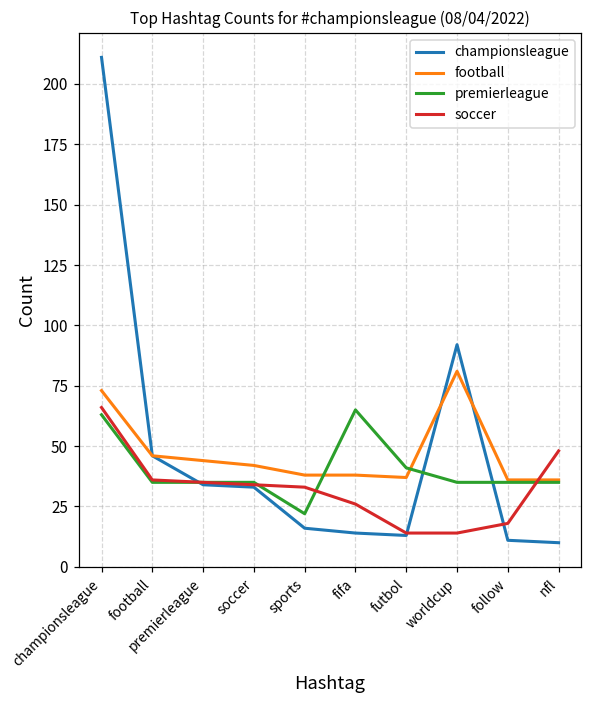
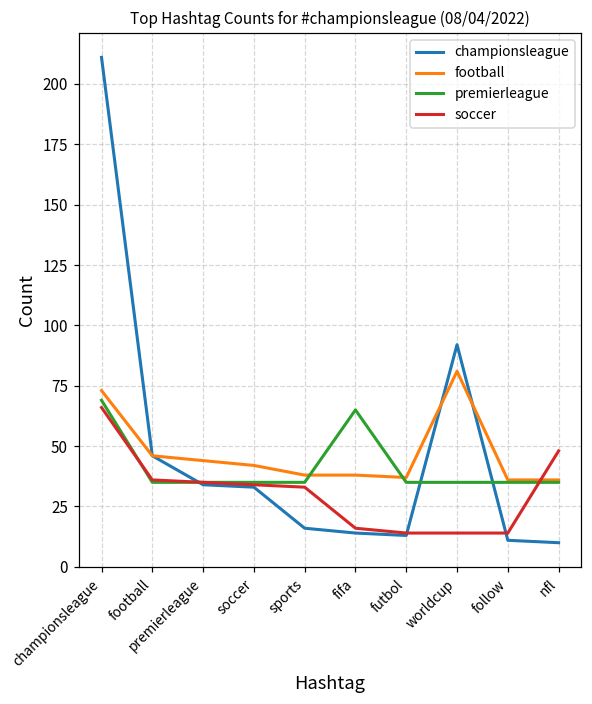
  {
    "championsleague": {
      "championsleague": 211,
      "sports": 16,
      "fifa": 14,
      "worldcup": 92,
      "follow": 11,
      "nfl": 10
    },
    "football": {
      "championsleague": 73,
      "premierleague": 44,
      "soccer": 42,
      "sports": 38,
      "fifa": 38,
      "futbol": 37,
      "worldcup": 81
    },
    "premierleague": {
-     "championsleague": 63,
-     "sports": 22,
+     "championsleague": 69,
+     "sports": 35,
      "fifa": 65,
-     "futbol": 41,
+     "futbol": 35,
      "worldcup": 35
    },
    "soccer": {
      "championsleague": 66,
      "sports": 33,
-     "fifa": 26,
+     "fifa": 16,
      "worldcup": 14,
-     "follow": 18,
+     "follow": 14,
      "nfl": 48
    }
  }
